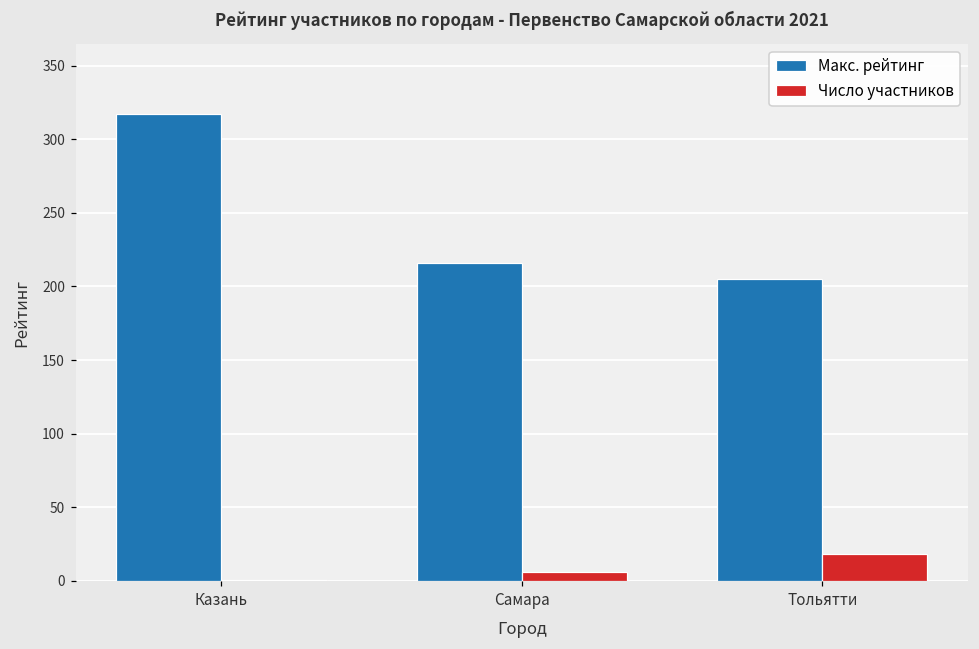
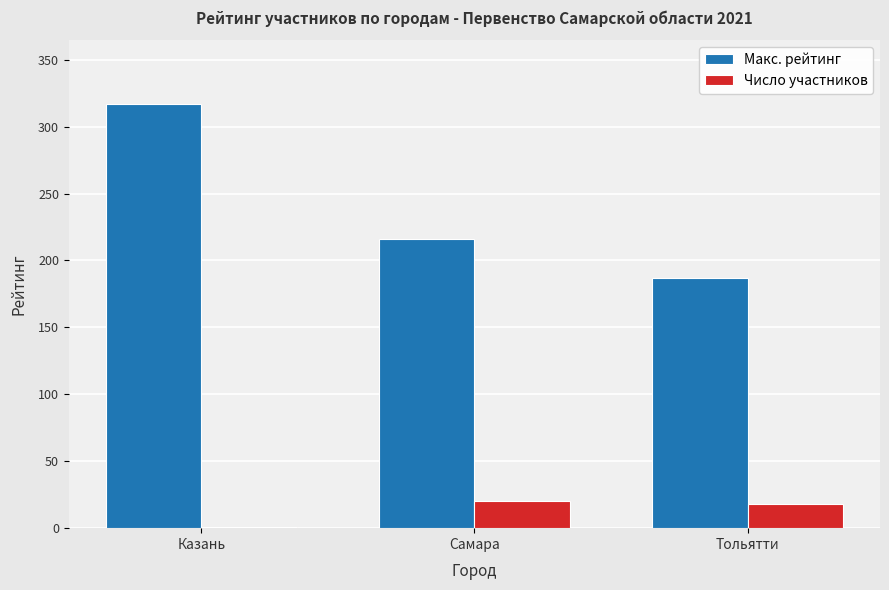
  {
    "Макс. рейтинг": {
      "Казань": 317,
      "Самара": 216,
-     "Тольятти": 205
+     "Тольятти": 187
    },
    "Число участников": {
-     "Самара": 6,
+     "Самара": 20,
      "Тольятти": 18
    }
  }
